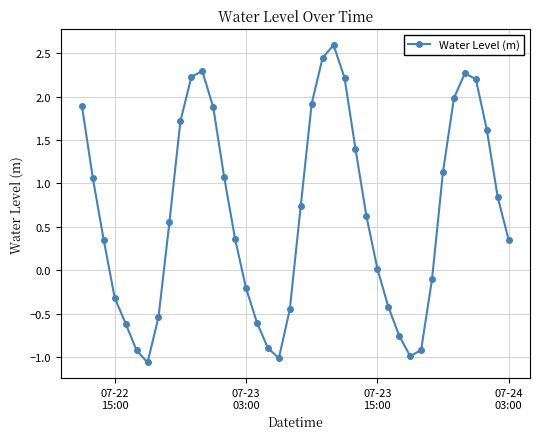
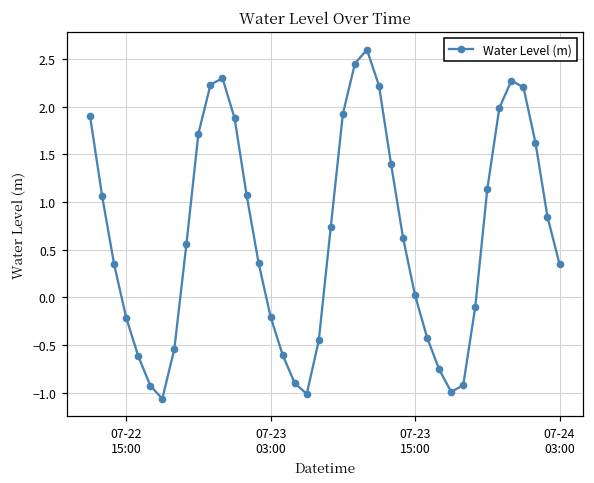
  {
-   "07-22 15:00": -0.3,
+   "07-22 15:00": -0.2,
    "07-23 03:00": -0.2,
    "07-23 15:00": 0.0,
    "07-24 03:00": 0.3
  }
